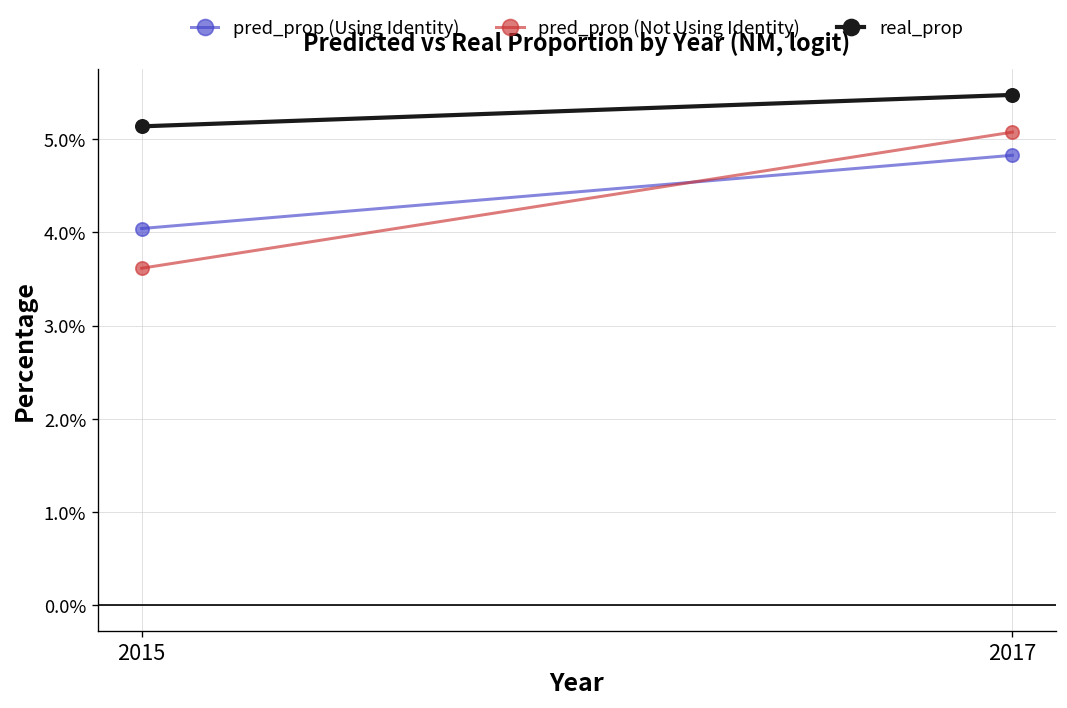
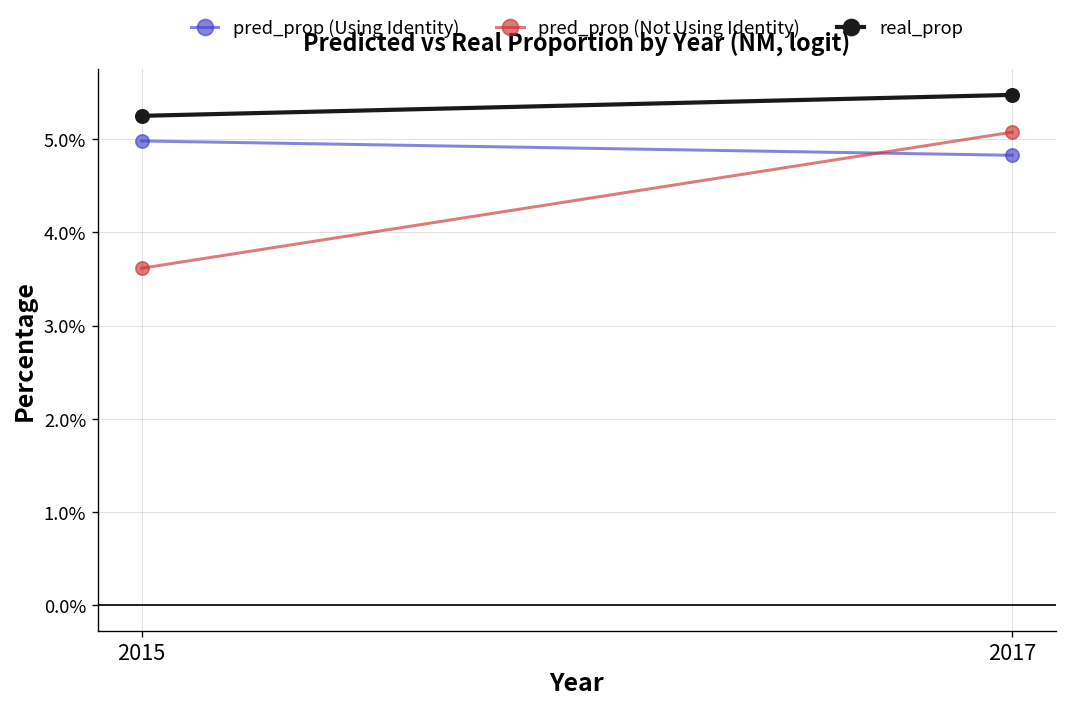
  {
    "pred_prop (Using Identity)": {
-     "2015": "4.0%",
+     "2015": "5.0%",
      "2017": "4.8%"
    },
    "pred_prop (Not Using Identity)": {
      "2015": "3.6%",
      "2017": "5.1%"
    },
    "real_prop": {
-     "2015": "5.1%",
+     "2015": "5.3%",
      "2017": "5.5%"
    }
  }
